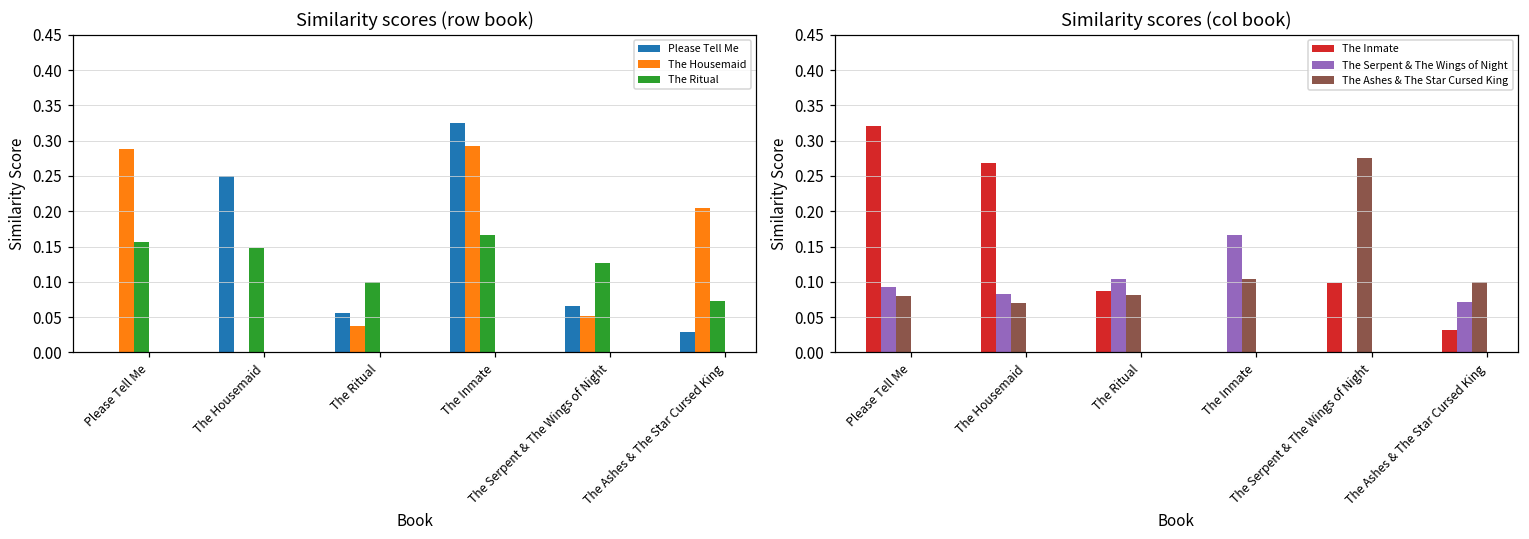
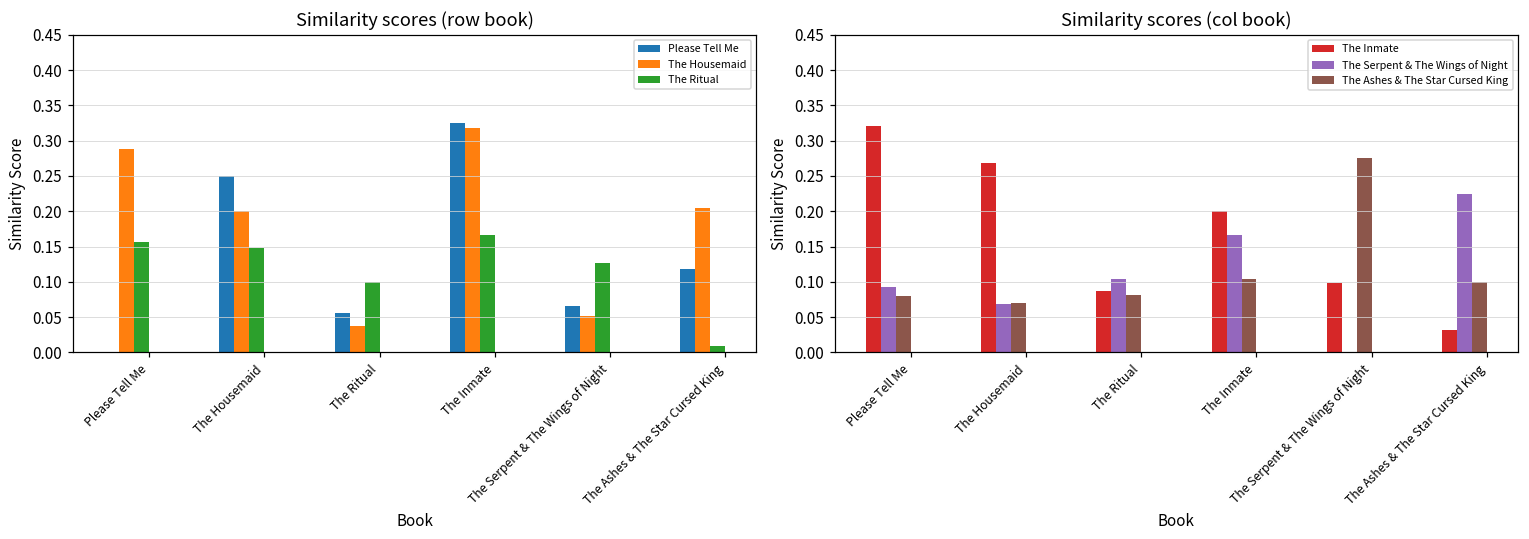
  {
    "Similarity scores (row book)": {
      "Please Tell Me": {
        "Please Tell Me": 0.00,
        "The Housemaid": 0.25,
        "The Ritual": 0.06,
        "The Inmate": 0.33,
        "The Serpent & The Wings of Night": 0.07,
-       "The Ashes & The Star Cursed King": 0.03
+       "The Ashes & The Star Cursed King": 0.12
      },
      "The Housemaid": {
        "Please Tell Me": 0.29,
-       "The Housemaid": 0.0,
+       "The Housemaid": 0.2,
        "The Ritual": 0.04,
-       "The Inmate": 0.29,
+       "The Inmate": 0.32,
        "The Serpent & The Wings of Night": 0.05,
        "The Ashes & The Star Cursed King": 0.20
      },
      "The Ritual": {
        "Please Tell Me": 0.16,
        "The Housemaid": 0.15,
        "The Ritual": 0.10,
        "The Inmate": 0.17,
        "The Serpent & The Wings of Night": 0.13,
-       "The Ashes & The Star Cursed King": 0.07
+       "The Ashes & The Star Cursed King": 0.01
      }
    },
    "Similarity scores (col book)": {
      "The Inmate": {
        "Please Tell Me": 0.32,
        "The Housemaid": 0.27,
        "The Ritual": 0.09,
-       "The Inmate": 0.0,
+       "The Inmate": 0.2,
        "The Serpent & The Wings of Night": 0.1,
        "The Ashes & The Star Cursed King": 0.03
      },
      "The Serpent & The Wings of Night": {
        "Please Tell Me": 0.09,
-       "The Housemaid": 0.08,
+       "The Housemaid": 0.07,
        "The Ritual": 0.10,
        "The Inmate": 0.17,
        "The Serpent & The Wings of Night": 0.00,
-       "The Ashes & The Star Cursed King": 0.07
+       "The Ashes & The Star Cursed King": 0.23
      },
      "The Ashes & The Star Cursed King": {
        "Please Tell Me": 0.08,
        "The Housemaid": 0.07,
        "The Ritual": 0.08,
        "The Inmate": 0.10,
        "The Serpent & The Wings of Night": 0.28,
        "The Ashes & The Star Cursed King": 0.10
      }
    }
  }
